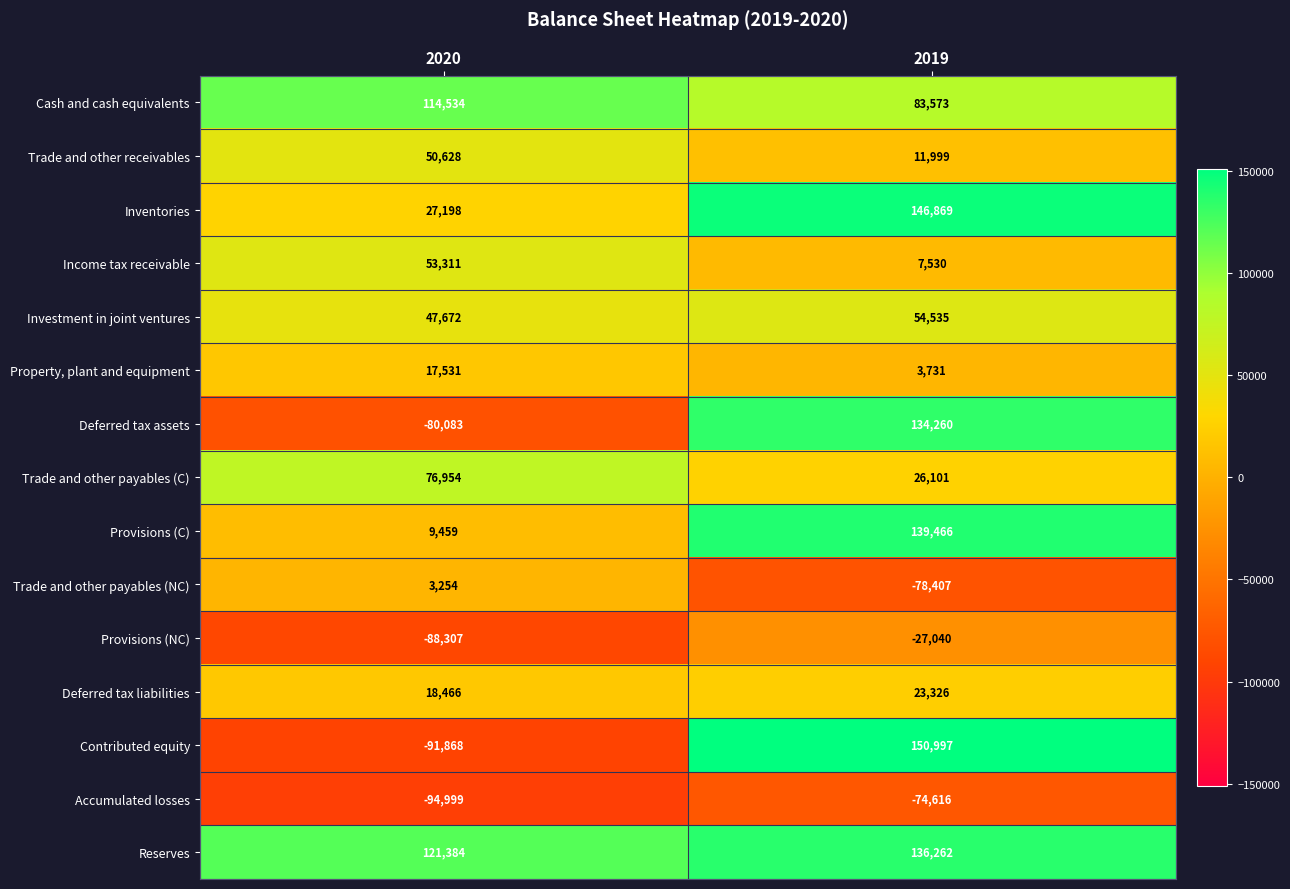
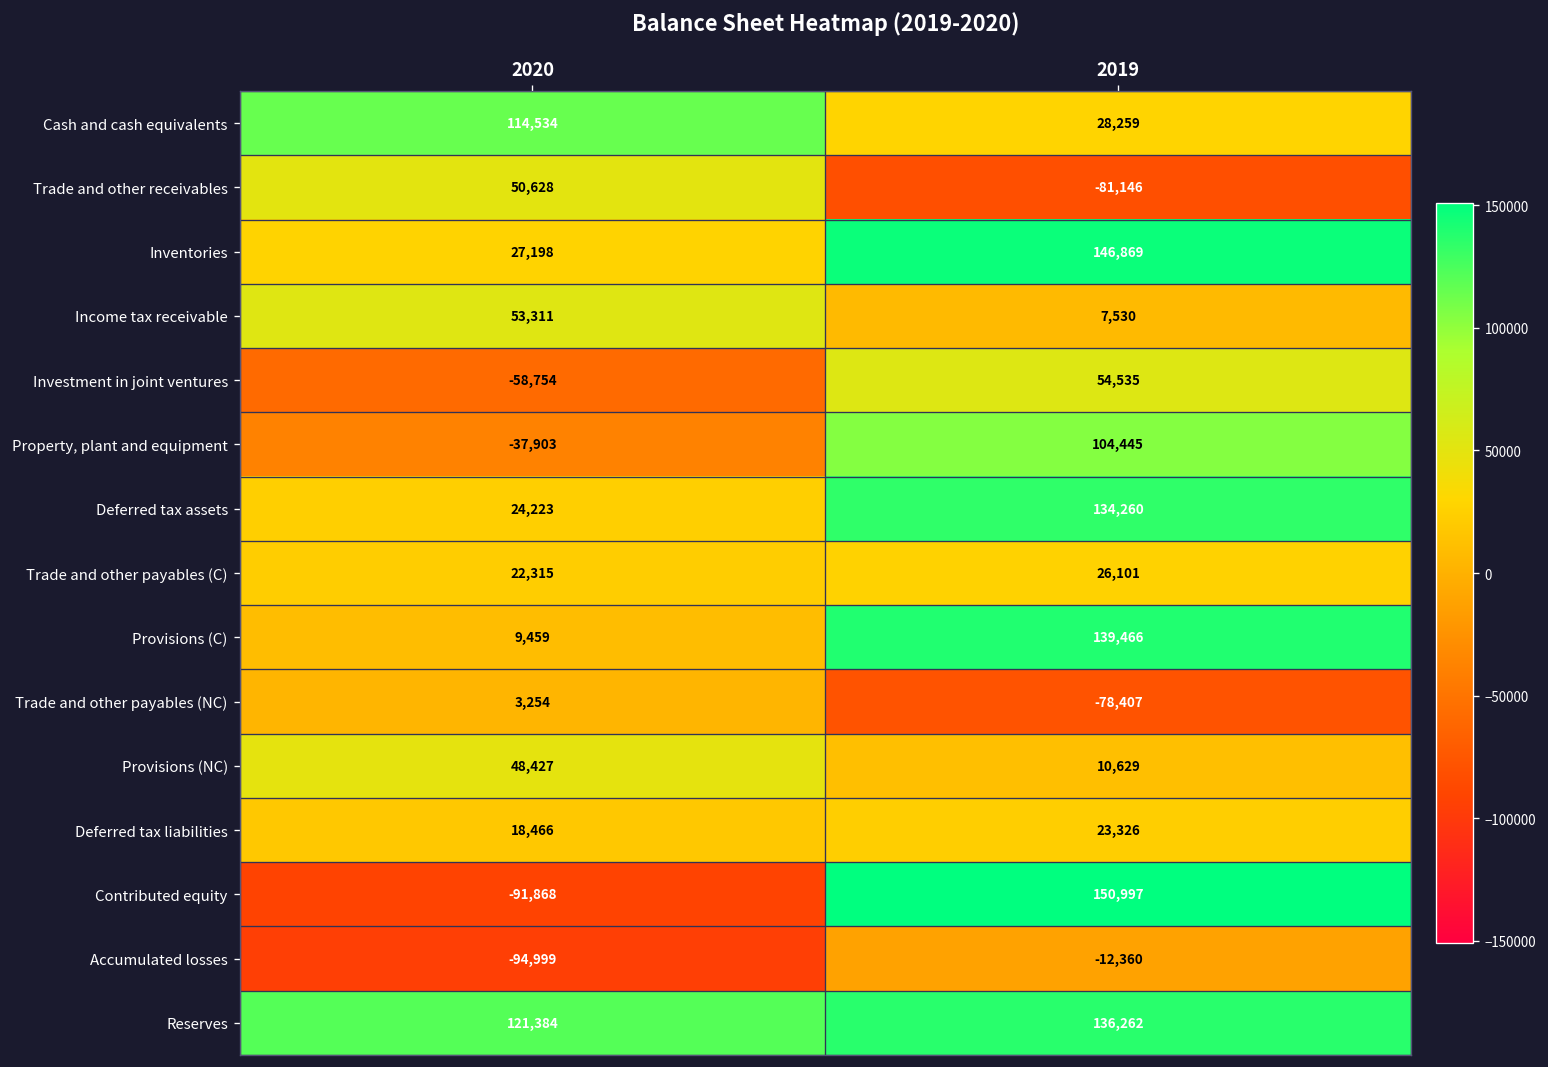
  {
    "Cash and cash equivalents": {
      "2020": "114,534",
-     "2019": "83,573"
+     "2019": "28,259"
    },
    "Trade and other receivables": {
      "2020": "50,628",
-     "2019": "11,999"
+     "2019": "-81,146"
    },
    "Inventories": {
      "2020": "27,198",
      "2019": "146,869"
    },
    "Income tax receivable": {
      "2020": "53,311",
      "2019": "7,530"
    },
    "Investment in joint ventures": {
-     "2020": "47,672",
+     "2020": "-58,754",
      "2019": "54,535"
    },
    "Property, plant and equipment": {
-     "2020": "17,531",
-     "2019": "3,731"
+     "2020": "-37,903",
+     "2019": "104,445"
    },
    "Deferred tax assets": {
-     "2020": "-80,083",
+     "2020": "24,223",
      "2019": "134,260"
    },
    "Trade and other payables (C)": {
-     "2020": "76,954",
+     "2020": "22,315",
      "2019": "26,101"
    },
    "Provisions (C)": {
      "2020": "9,459",
      "2019": "139,466"
    },
    "Trade and other payables (NC)": {
      "2020": "3,254",
      "2019": "-78,407"
    },
    "Provisions (NC)": {
-     "2020": "-88,307",
-     "2019": "-27,040"
+     "2020": "48,427",
+     "2019": "10,629"
    },
    "Deferred tax liabilities": {
      "2020": "18,466",
      "2019": "23,326"
    },
    "Contributed equity": {
      "2020": "-91,868",
      "2019": "150,997"
    },
    "Accumulated losses": {
      "2020": "-94,999",
-     "2019": "-74,616"
+     "2019": "-12,360"
    },
    "Reserves": {
      "2020": "121,384",
      "2019": "136,262"
    }
  }
